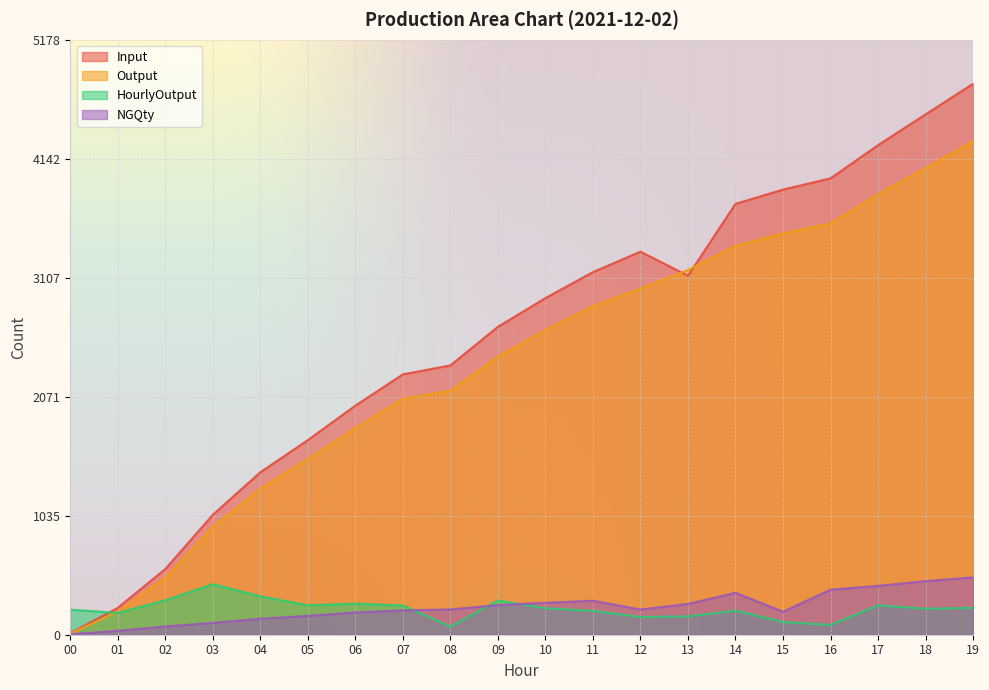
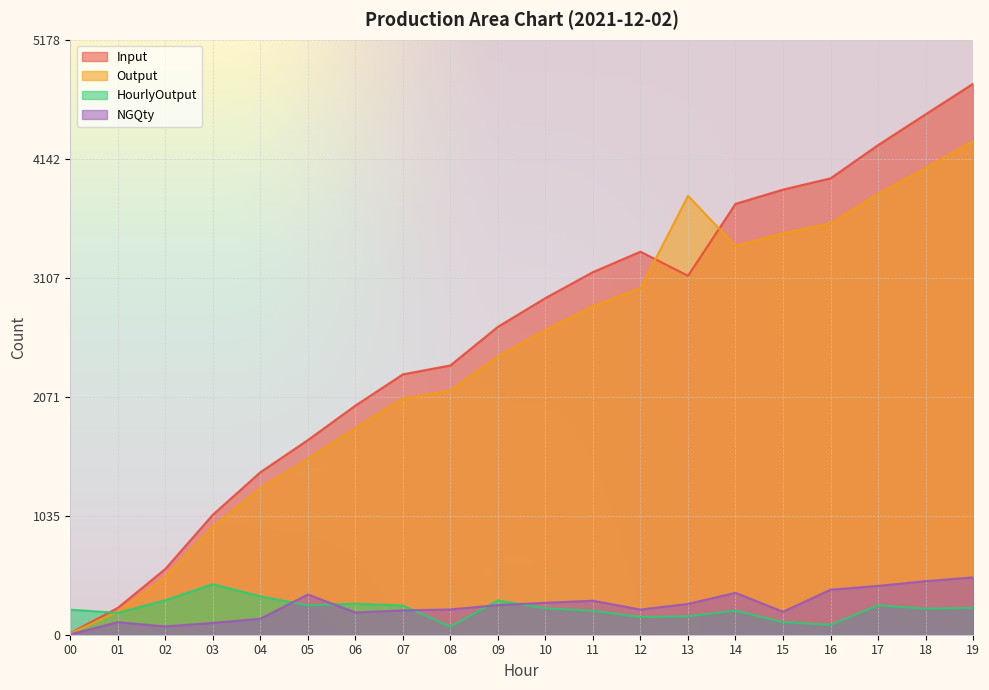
  {
    "Input": {
      "01": 230,
      "02": 570,
      "03": 1040,
      "04": 1410,
      "05": 1690,
      "06": 1990,
      "07": 2270,
      "08": 2340,
      "09": 2680,
      "10": 2930,
      "11": 3160,
      "12": 3330,
      "13": 3120,
      "14": 3750,
      "15": 3870,
      "16": 3970,
      "17": 4260,
      "18": 4530,
      "19": 4800
    },
    "Output": {
      "02": 500,
      "03": 940,
      "04": 1270,
      "05": 1530,
      "06": 1800,
      "07": 2050,
      "08": 2120,
      "09": 2420,
      "10": 2650,
      "11": 2860,
      "12": 3010,
-     "13": 3170,
+     "13": 3820,
      "14": 3380,
      "15": 3490,
      "16": 3580,
      "17": 3840,
      "18": 4060,
      "19": 4300
    },
    "HourlyOutput": {
      "00": 220,
      "02": 300,
      "03": 440,
      "04": 330,
      "05": 260,
      "06": 270,
      "07": 250,
      "08": 70,
      "09": 300,
      "10": 230,
      "11": 210,
      "12": 150,
      "13": 160,
      "14": 210,
      "15": 110,
      "16": 90,
      "17": 260,
      "18": 230,
      "19": 230
    },
    "NGQty": {
-     "01": 30,
+     "01": 110,
      "02": 70,
      "03": 100,
      "04": 140,
-     "05": 160,
+     "05": 350,
      "06": 190,
      "07": 210,
      "08": 220,
      "09": 260,
      "10": 280,
      "11": 300,
      "12": 220,
      "13": 270,
      "14": 370,
      "15": 200,
      "16": 390,
      "17": 430,
      "18": 470,
      "19": 500
    }
  }
